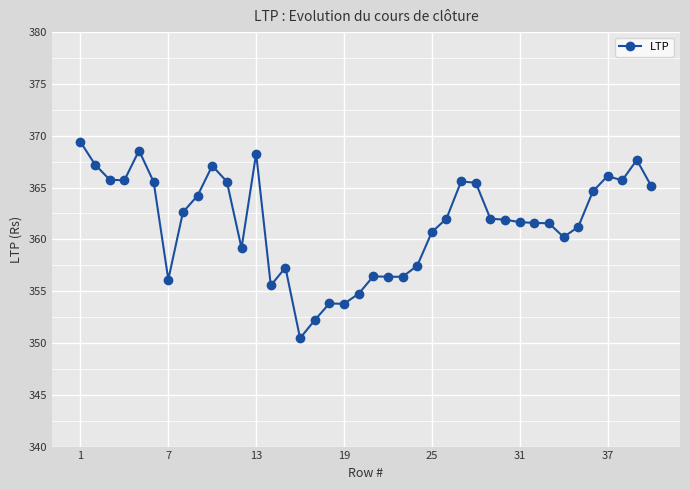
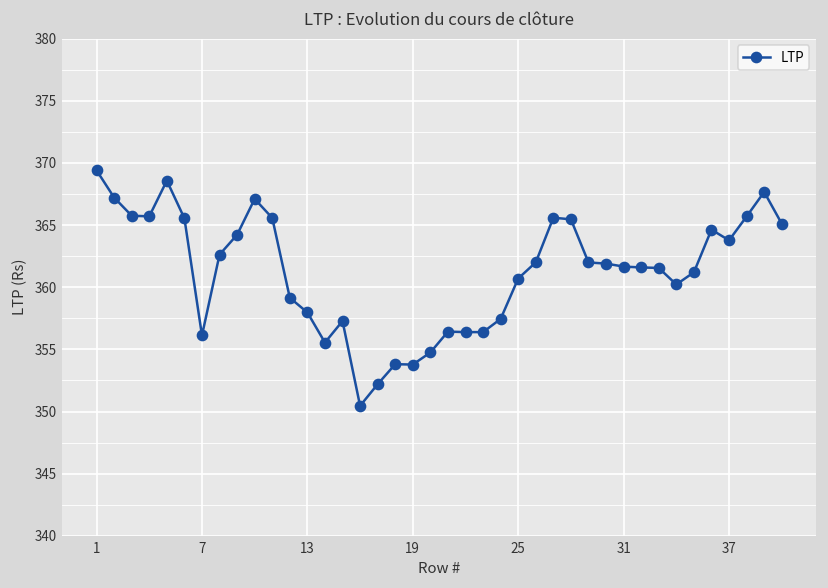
  {
    "1": 369.4,
    "7": 356.1,
-   "13": 368.3,
+   "13": 358.0,
    "19": 353.8,
    "25": 360.7,
    "31": 361.7,
-   "37": 366.1
+   "37": 363.8
  }
